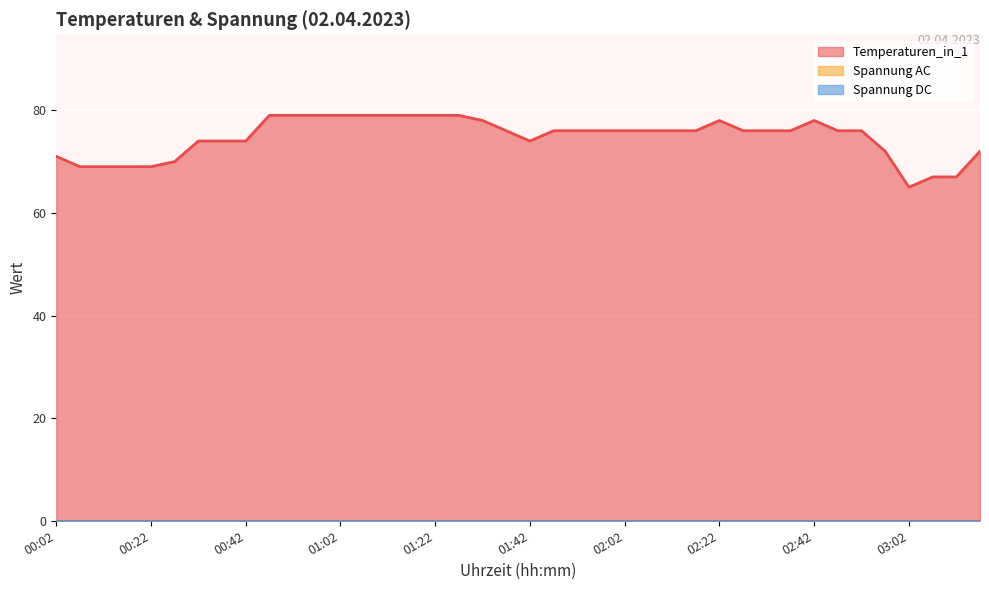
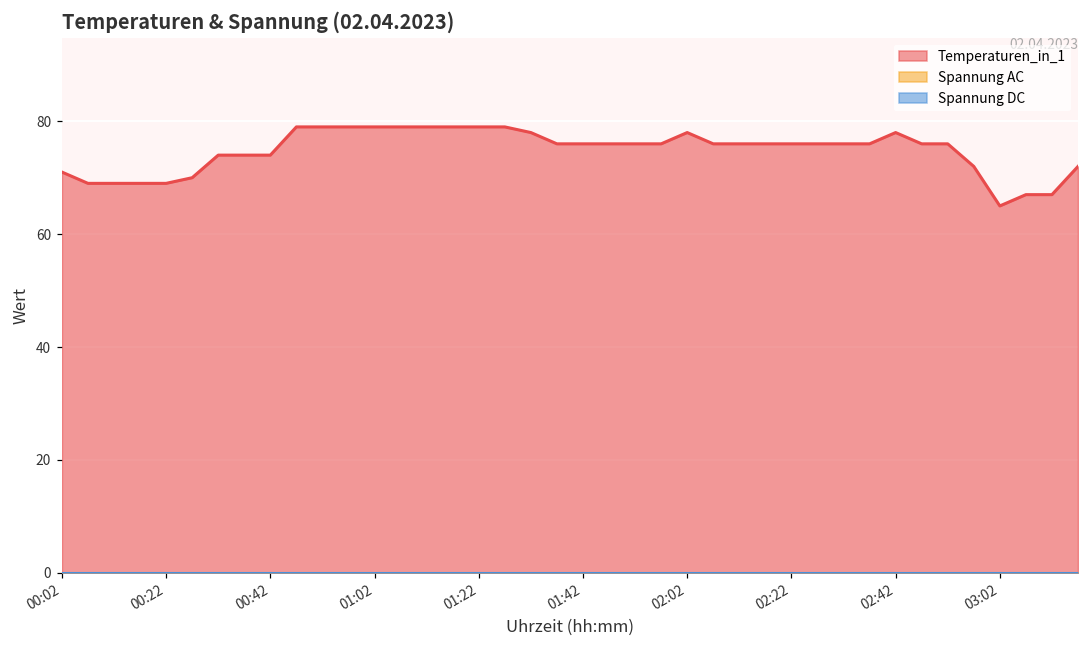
  {
    "Temperaturen_in_1": {
      "00:02": 71,
      "00:22": 69,
      "00:42": 74,
      "01:02": 79,
      "01:22": 79,
-     "01:42": 74,
-     "02:02": 76,
-     "02:22": 78,
+     "01:42": 76,
+     "02:02": 78,
+     "02:22": 76,
      "02:42": 78,
      "03:02": 65
    },
    "Spannung DC": {
      "00:02": 0,
      "00:22": 0,
      "00:42": 0,
      "01:02": 0,
      "01:22": 0,
      "01:42": 0,
      "02:02": 0,
      "02:22": 0,
      "02:42": 0,
      "03:02": 0
    }
  }
